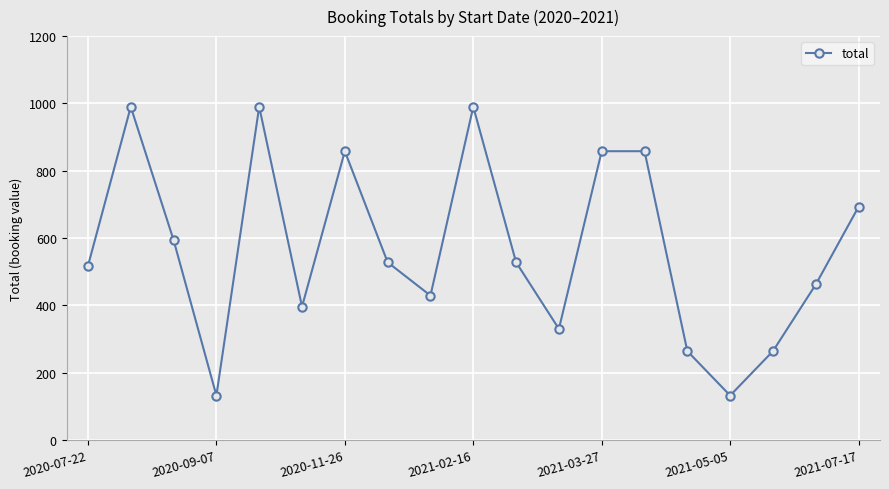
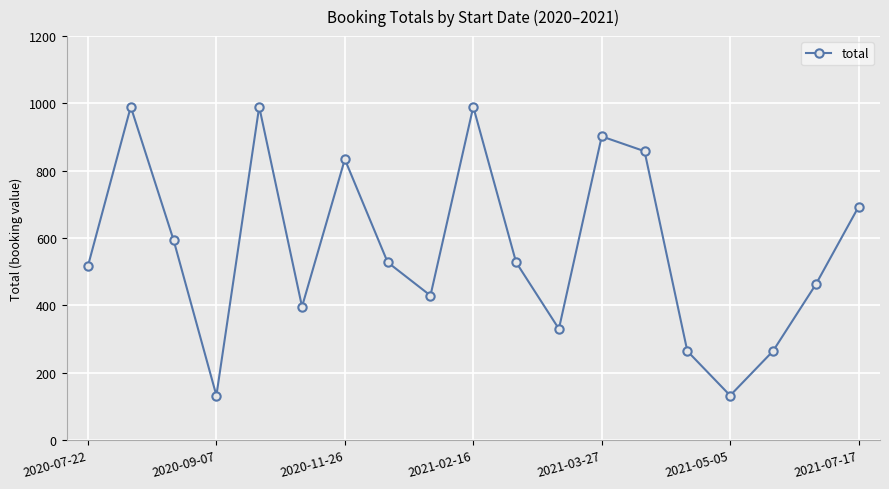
  {
    "2020-07-22": 520,
    "2020-09-07": 130,
-   "2020-11-26": 860,
+   "2020-11-26": 830,
    "2021-02-16": 990,
-   "2021-03-27": 860,
+   "2021-03-27": 900,
    "2021-05-05": 130,
    "2021-07-17": 690
  }
